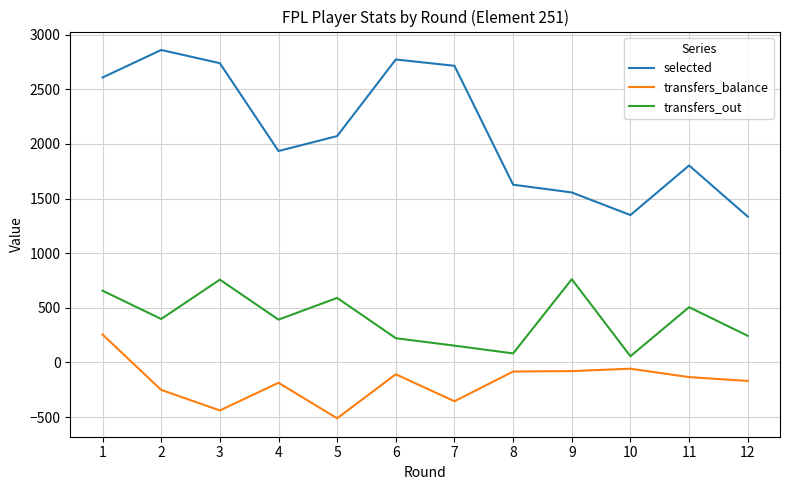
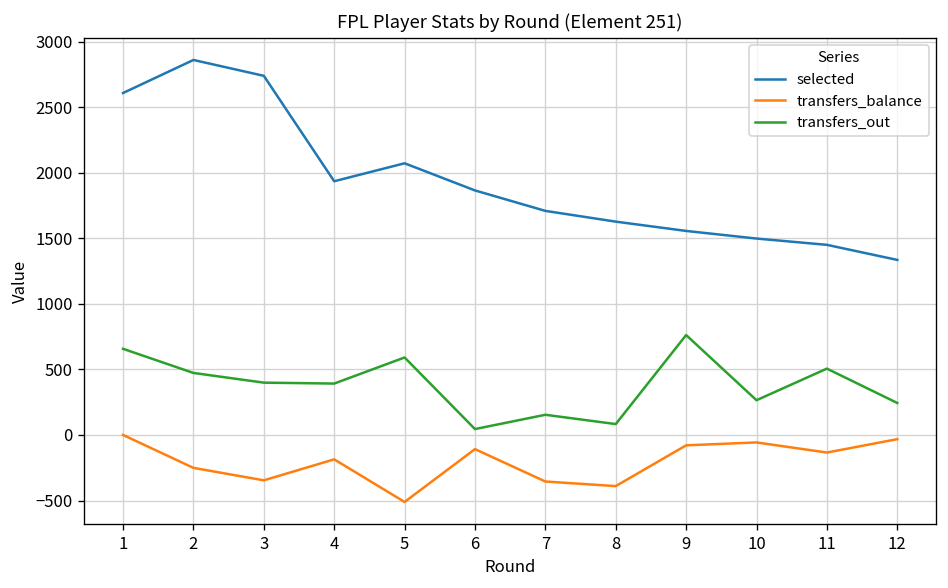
  {
    "selected": {
      "1": 2610,
      "2": 2860,
      "3": 2740,
      "4": 1940,
      "5": 2070,
-     "6": 2770,
-     "7": 2720,
+     "6": 1870,
+     "7": 1710,
      "8": 1630,
      "9": 1560,
-     "10": 1350,
-     "11": 1800,
+     "10": 1500,
+     "11": 1450,
      "12": 1340
    },
    "transfers_balance": {
-     "1": 260,
+     "1": 0,
      "2": -250,
-     "3": -440,
+     "3": -350,
      "4": -190,
      "5": -510,
      "6": -110,
      "7": -360,
-     "8": -80,
+     "8": -390,
      "9": -80,
      "10": -60,
      "11": -130,
-     "12": -170
+     "12": -30
    },
    "transfers_out": {
      "1": 660,
-     "2": 400,
-     "3": 760,
+     "2": 470,
+     "3": 400,
      "4": 390,
      "5": 590,
-     "6": 220,
+     "6": 50,
      "7": 150,
      "8": 80,
      "9": 760,
-     "10": 60,
+     "10": 270,
      "11": 510,
      "12": 240
    }
  }
